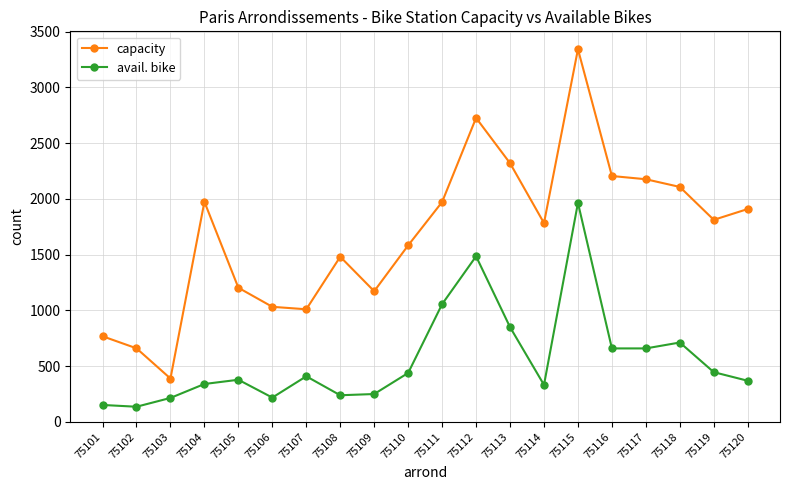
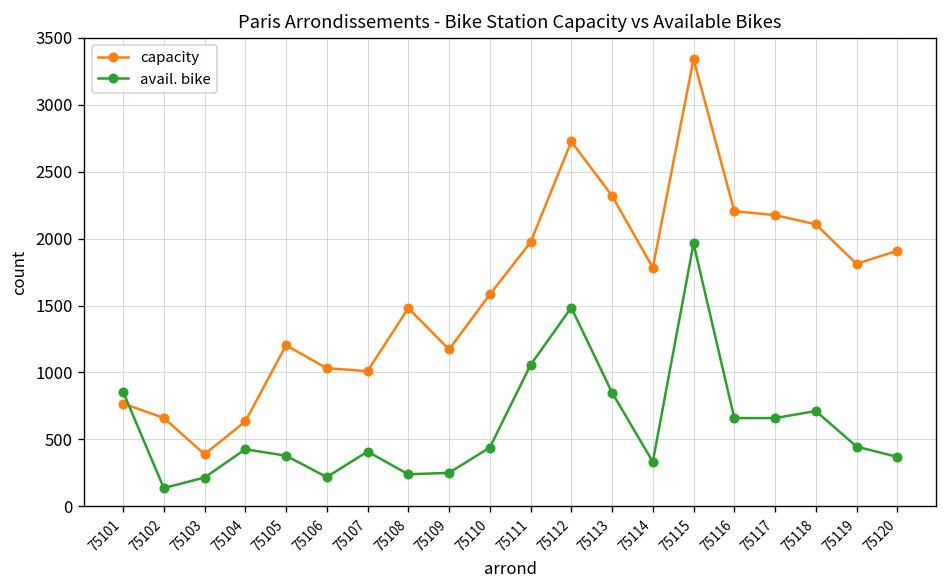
  {
    "capacity": {
      "75101": 770,
      "75102": 660,
      "75103": 390,
-     "75104": 1970,
+     "75104": 630,
      "75105": 1200,
      "75106": 1030,
      "75107": 1010,
      "75108": 1480,
      "75109": 1170,
      "75110": 1580,
      "75111": 1970,
      "75112": 2730,
      "75113": 2320,
      "75114": 1780,
      "75115": 3340,
      "75116": 2210,
      "75117": 2180,
      "75118": 2110,
      "75119": 1810,
      "75120": 1910
    },
    "avail. bike": {
-     "75101": 150,
+     "75101": 860,
      "75102": 140,
      "75103": 220,
-     "75104": 340,
+     "75104": 430,
      "75105": 380,
      "75106": 220,
      "75107": 410,
      "75108": 240,
      "75109": 250,
      "75110": 440,
      "75111": 1060,
      "75112": 1490,
      "75113": 850,
      "75114": 330,
      "75115": 1960,
      "75116": 660,
      "75117": 660,
      "75118": 710,
      "75119": 450,
      "75120": 370
    }
  }
